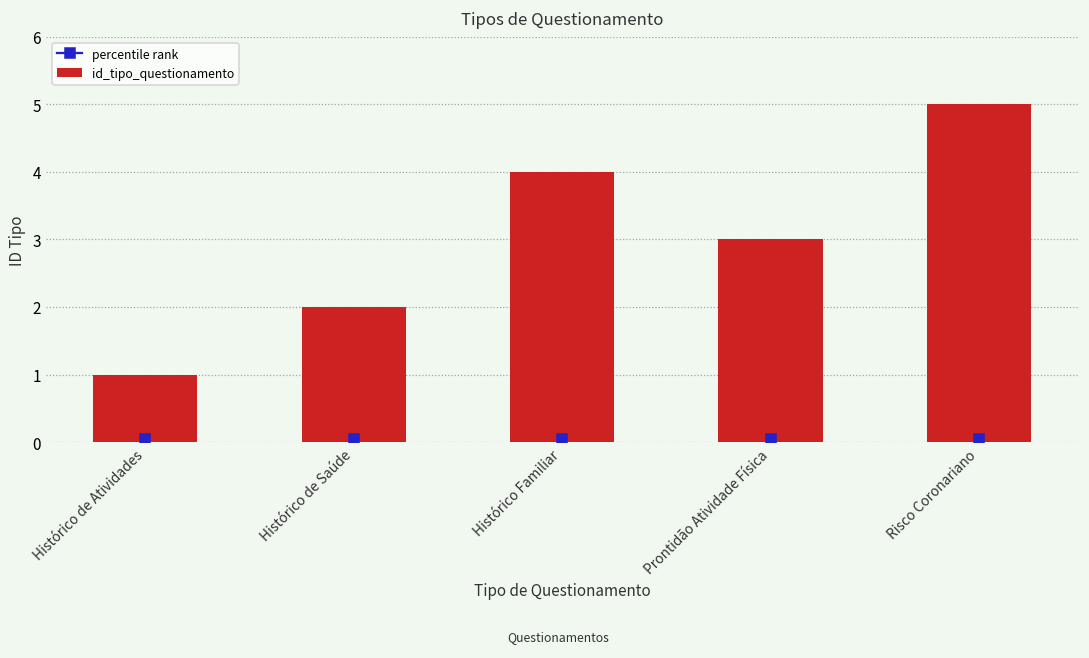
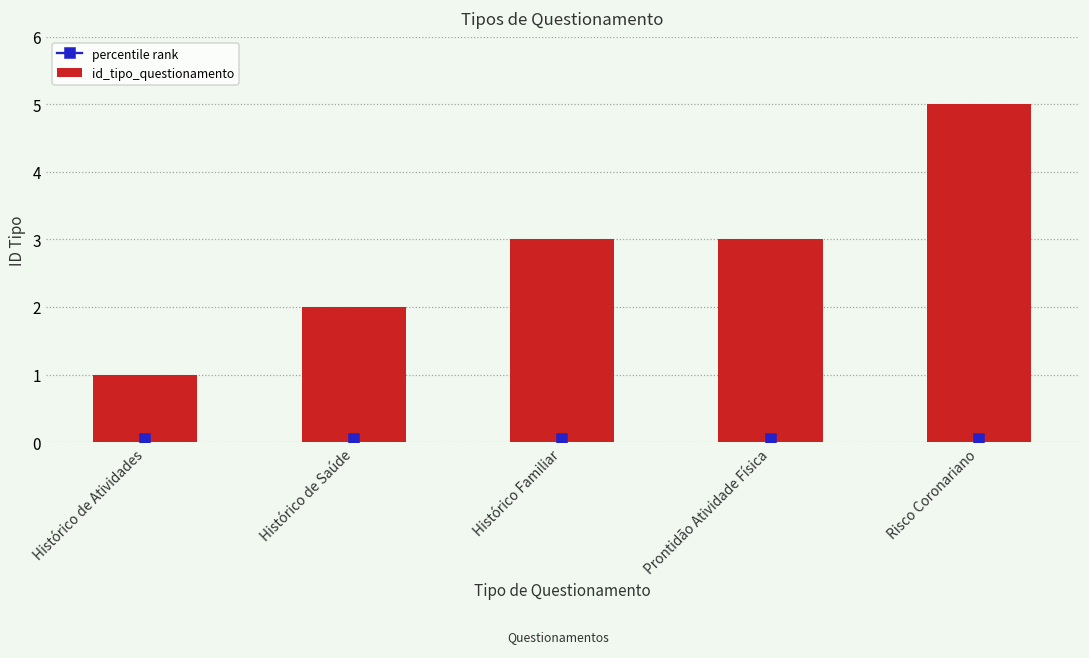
  {
    "id_tipo_questionamento": {
      "Histórico de Atividades": 1,
      "Histórico de Saúde": 2,
-     "Histórico Familiar": 4,
+     "Histórico Familiar": 3,
      "Prontidão Atividade Física": 3,
      "Risco Coronariano": 5
    }
  }
